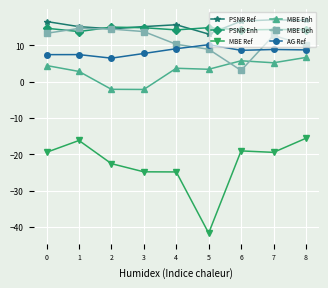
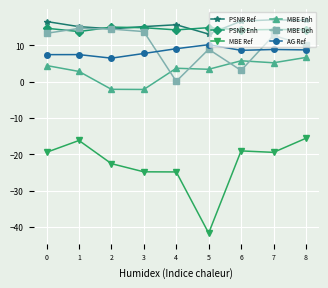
  {
    "MBE Deh": {
      "0": 13,
      "3": 14,
-     "4": 10,
+     "4": 0,
      "5": 9,
      "6": 3
    }
  }
